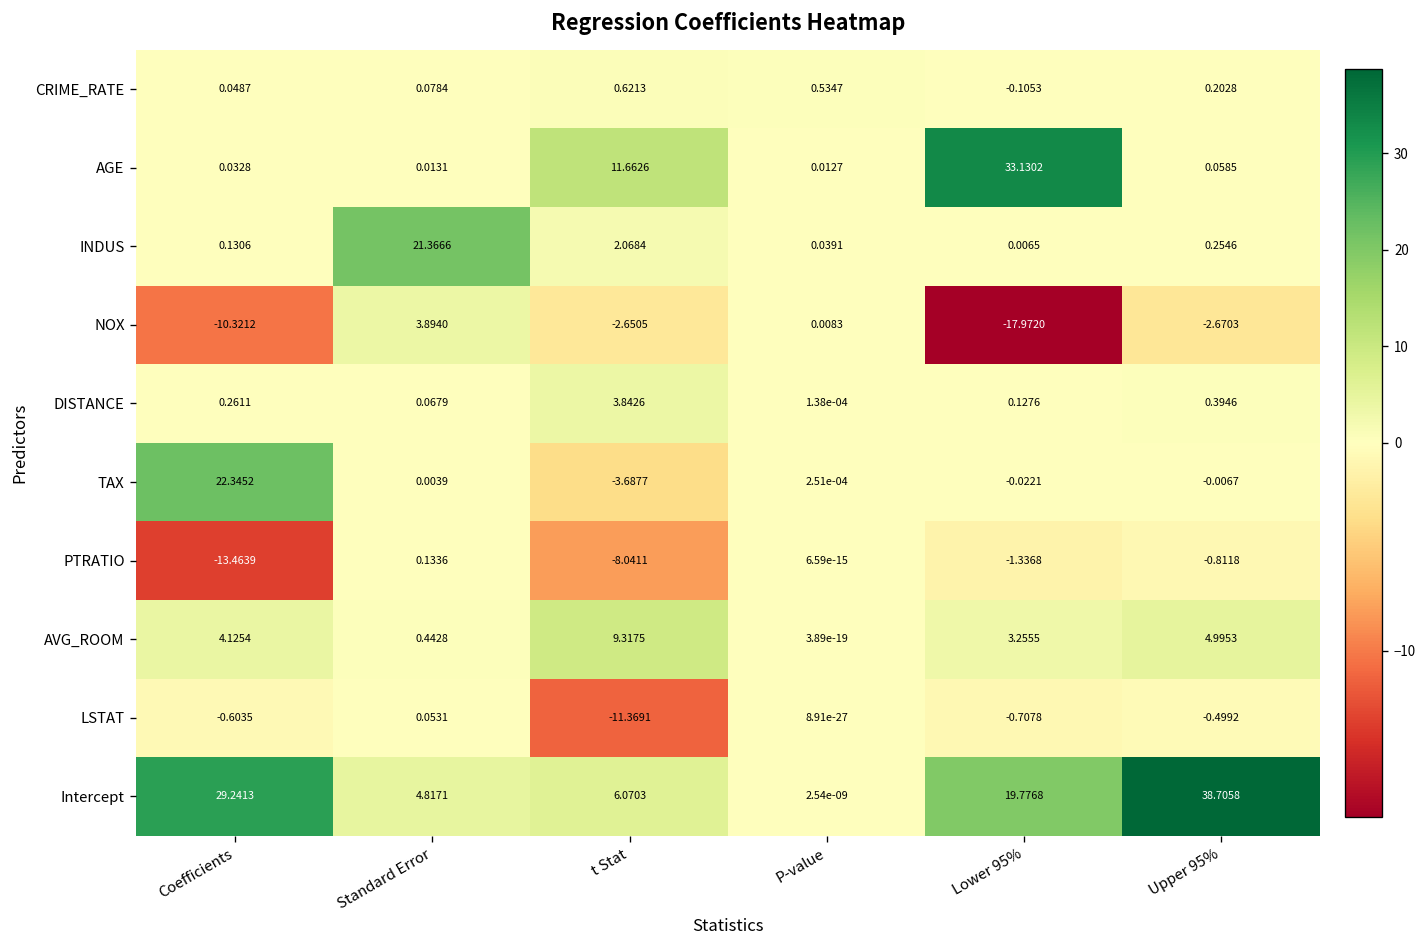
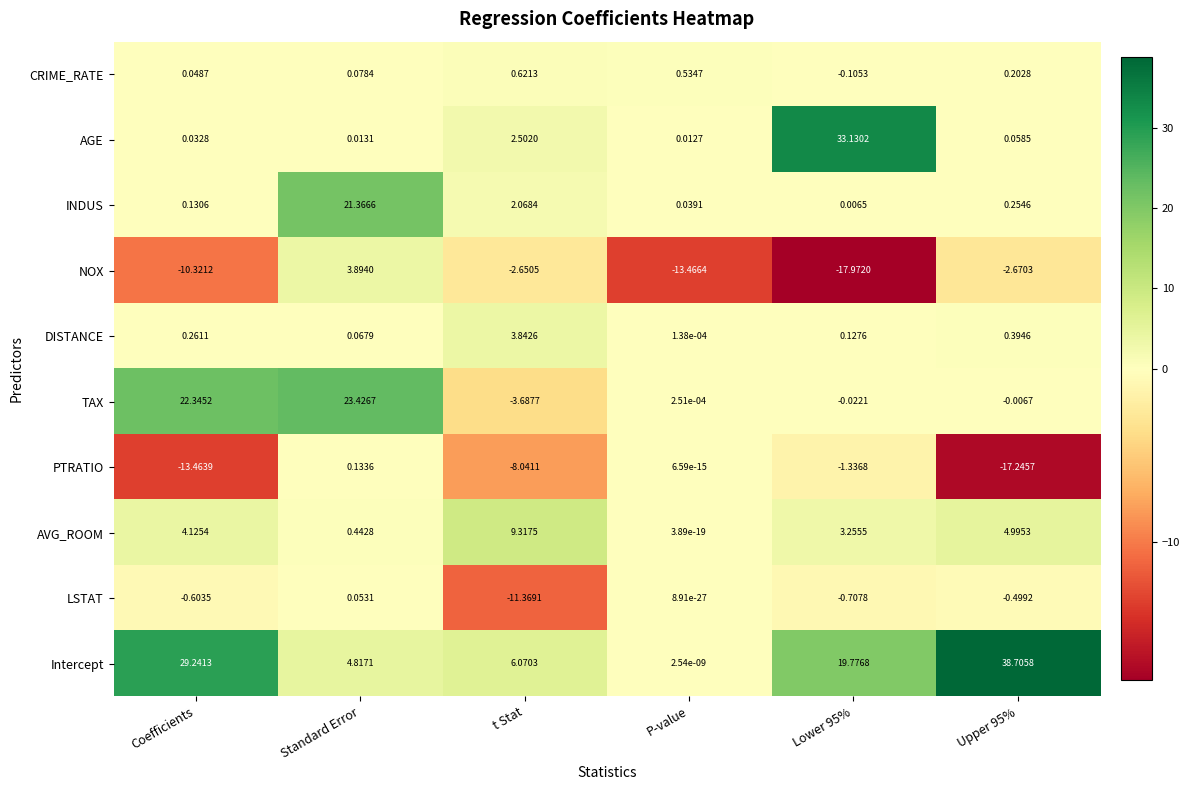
  {
    "CRIME_RATE": {
      "Coefficients": "0.0487",
      "Standard Error": "0.0784",
      "t Stat": "0.6213",
      "P-value": "0.5347",
      "Lower 95%": "-0.1053",
      "Upper 95%": "0.2028"
    },
    "AGE": {
      "Coefficients": "0.0328",
      "Standard Error": "0.0131",
-     "t Stat": "11.6626",
+     "t Stat": "2.5020",
      "P-value": "0.0127",
      "Lower 95%": "33.1302",
      "Upper 95%": "0.0585"
    },
    "INDUS": {
      "Coefficients": "0.1306",
      "Standard Error": "21.3666",
      "t Stat": "2.0684",
      "P-value": "0.0391",
      "Lower 95%": "0.0065",
      "Upper 95%": "0.2546"
    },
    "NOX": {
      "Coefficients": "-10.3212",
      "Standard Error": "3.8940",
      "t Stat": "-2.6505",
-     "P-value": "0.0083",
+     "P-value": "-13.4664",
      "Lower 95%": "-17.9720",
      "Upper 95%": "-2.6703"
    },
    "DISTANCE": {
      "Coefficients": "0.2611",
      "Standard Error": "0.0679",
      "t Stat": "3.8426",
      "P-value": "1.38e-04",
      "Lower 95%": "0.1276",
      "Upper 95%": "0.3946"
    },
    "TAX": {
      "Coefficients": "22.3452",
-     "Standard Error": "0.0039",
+     "Standard Error": "23.4267",
      "t Stat": "-3.6877",
      "P-value": "2.51e-04",
      "Lower 95%": "-0.0221",
      "Upper 95%": "-0.0067"
    },
    "PTRATIO": {
      "Coefficients": "-13.4639",
      "Standard Error": "0.1336",
      "t Stat": "-8.0411",
      "P-value": "6.59e-15",
      "Lower 95%": "-1.3368",
-     "Upper 95%": "-0.8118"
+     "Upper 95%": "-17.2457"
    },
    "AVG_ROOM": {
      "Coefficients": "4.1254",
      "Standard Error": "0.4428",
      "t Stat": "9.3175",
      "P-value": "3.89e-19",
      "Lower 95%": "3.2555",
      "Upper 95%": "4.9953"
    },
    "LSTAT": {
      "Coefficients": "-0.6035",
      "Standard Error": "0.0531",
      "t Stat": "-11.3691",
      "P-value": "8.91e-27",
      "Lower 95%": "-0.7078",
      "Upper 95%": "-0.4992"
    },
    "Intercept": {
      "Coefficients": "29.2413",
      "Standard Error": "4.8171",
      "t Stat": "6.0703",
      "P-value": "2.54e-09",
      "Lower 95%": "19.7768",
      "Upper 95%": "38.7058"
    }
  }
